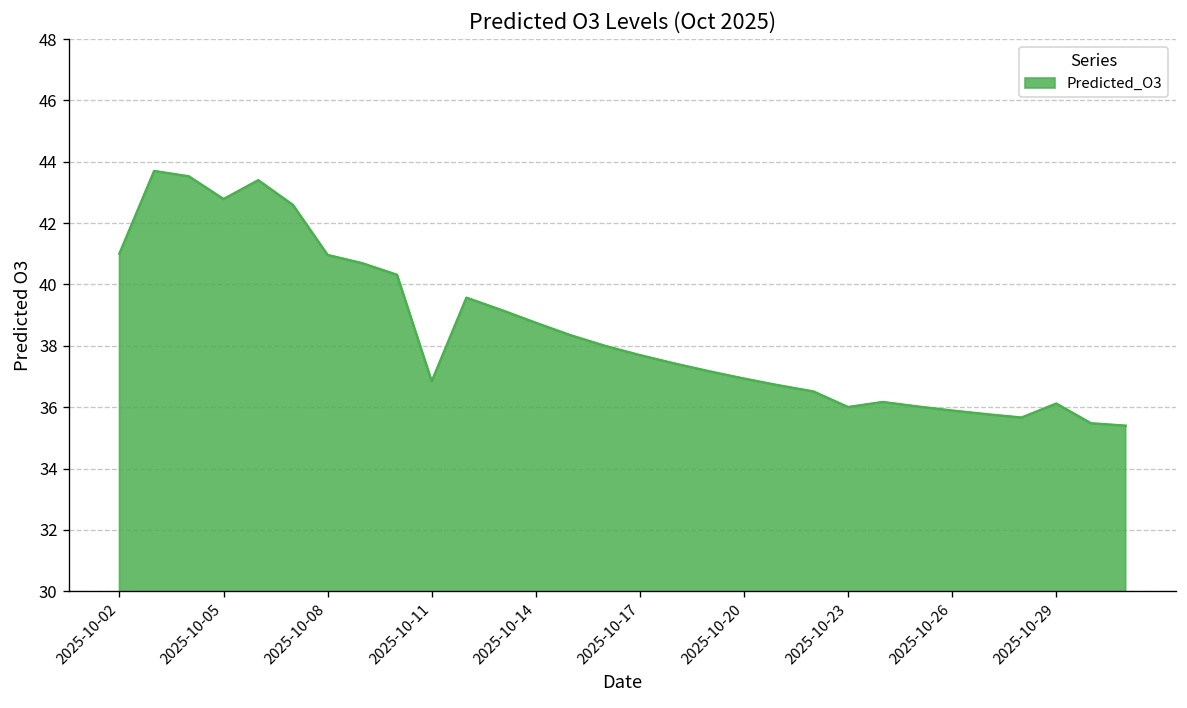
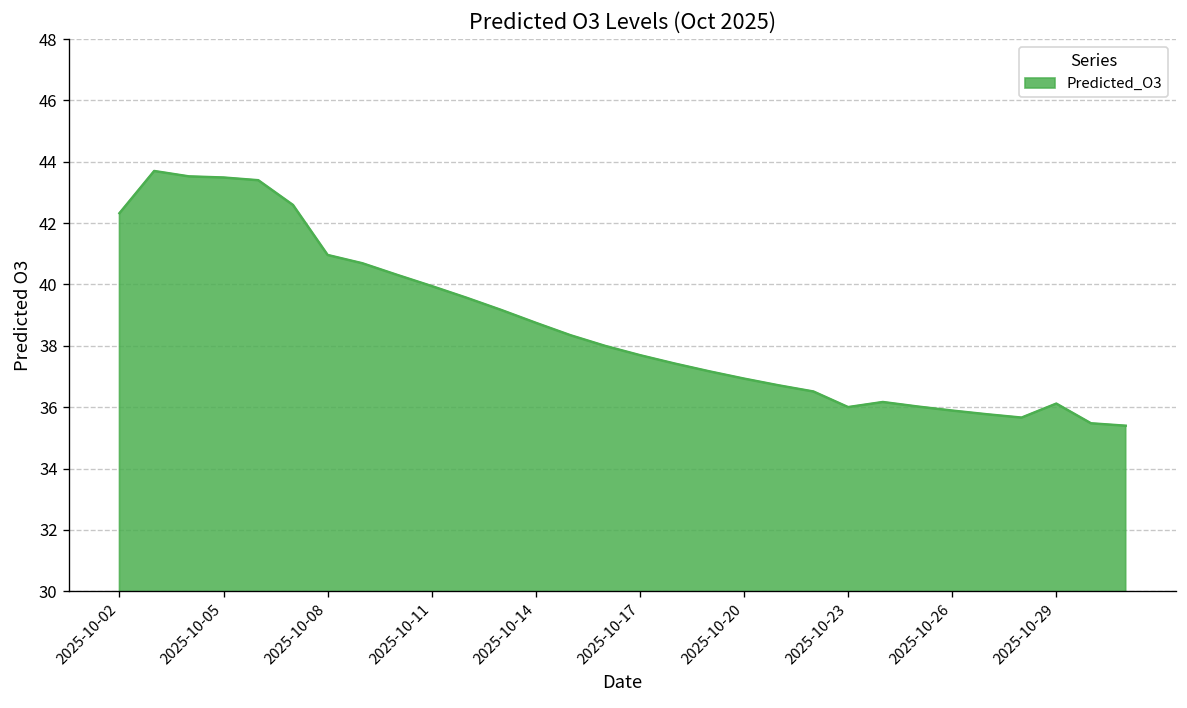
  {
-   "2025-10-02": 41.0,
-   "2025-10-05": 42.8,
+   "2025-10-02": 42.3,
+   "2025-10-05": 43.5,
    "2025-10-08": 41.0,
-   "2025-10-11": 36.8,
+   "2025-10-11": 39.9,
    "2025-10-14": 38.8,
    "2025-10-17": 37.7,
    "2025-10-20": 36.9,
    "2025-10-23": 36.0,
    "2025-10-26": 35.9,
    "2025-10-29": 36.1
  }
